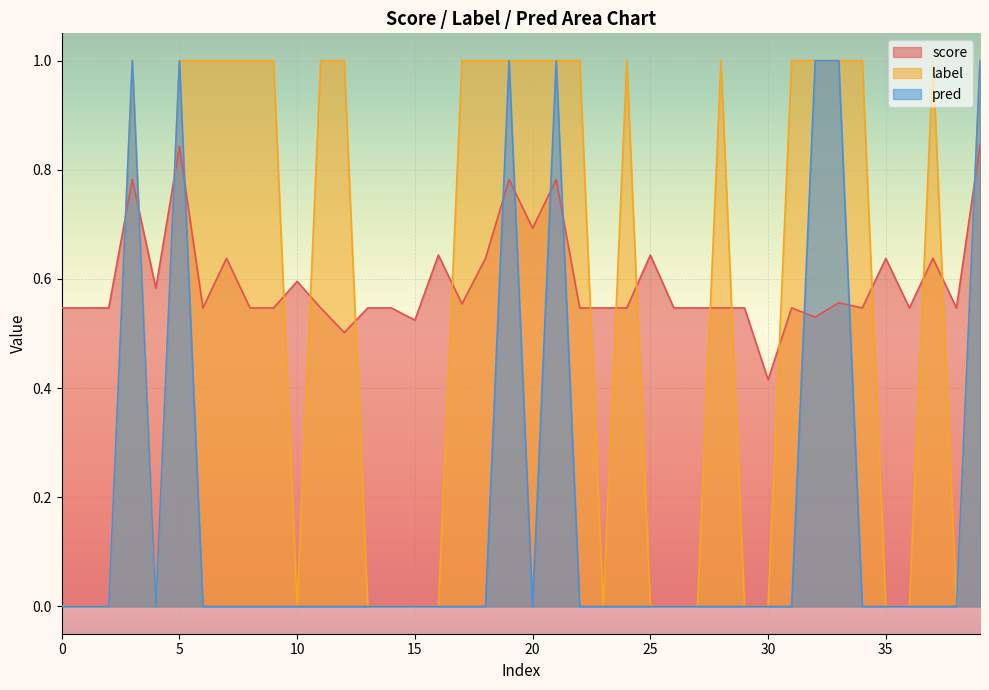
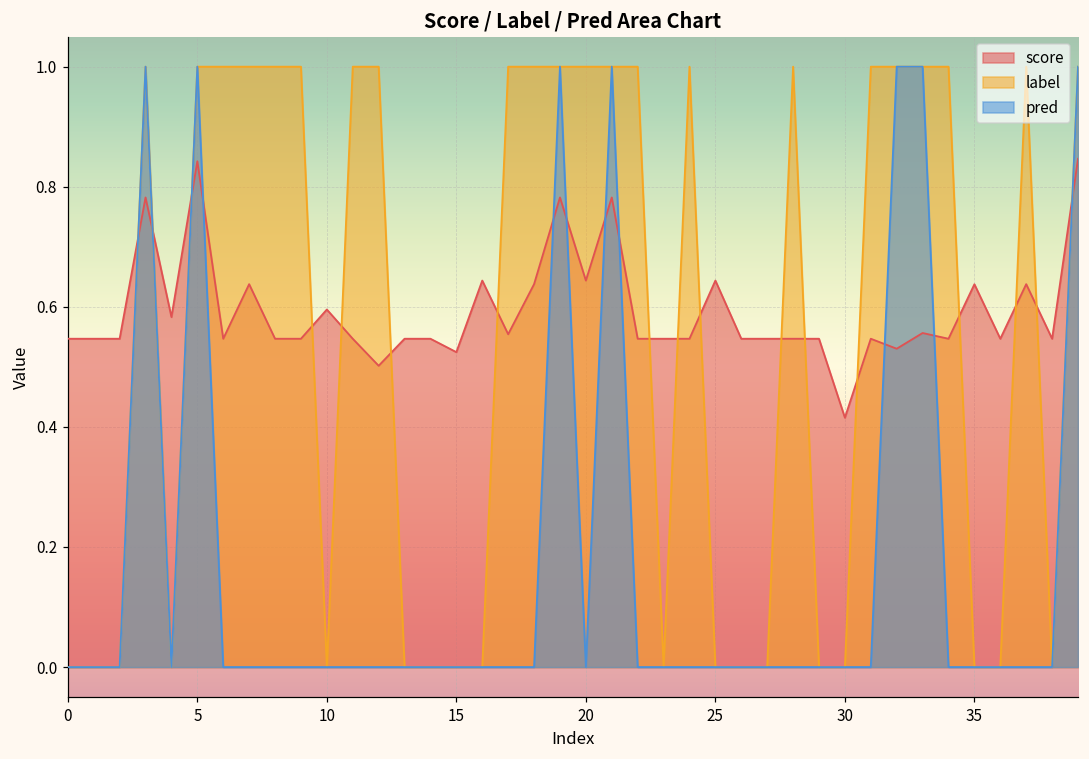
  {
    "score": {
      "0": 0.55,
      "5": 0.84,
      "10": 0.60,
      "15": 0.52,
-     "20": 0.69,
+     "20": 0.64,
      "25": 0.64,
      "30": 0.42,
      "35": 0.64
    },
    "label": {
      "20": 1.00
    },
    "pred": {
      "20": 0.00
    }
  }
